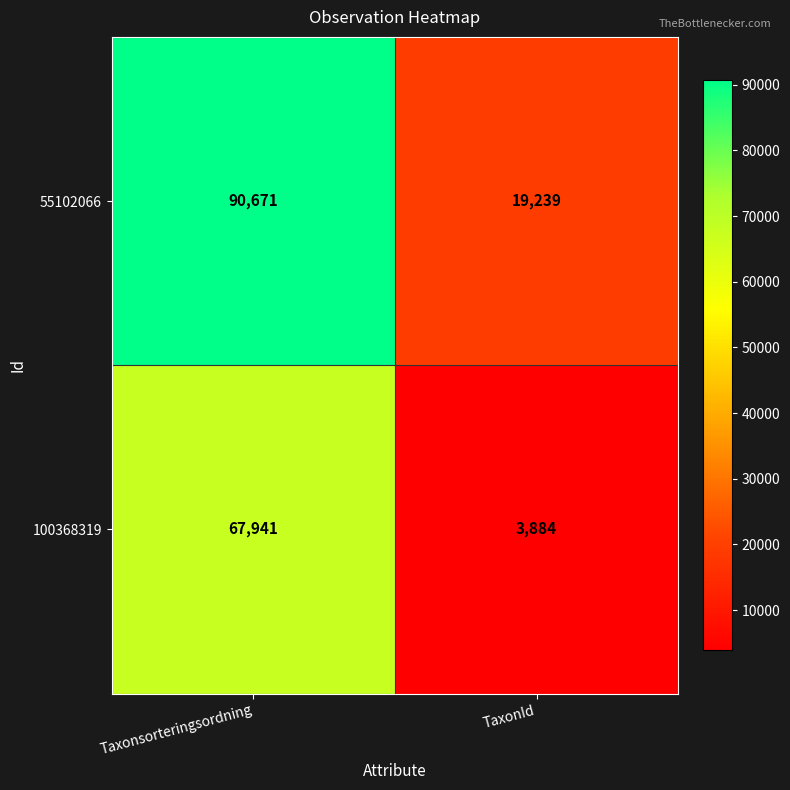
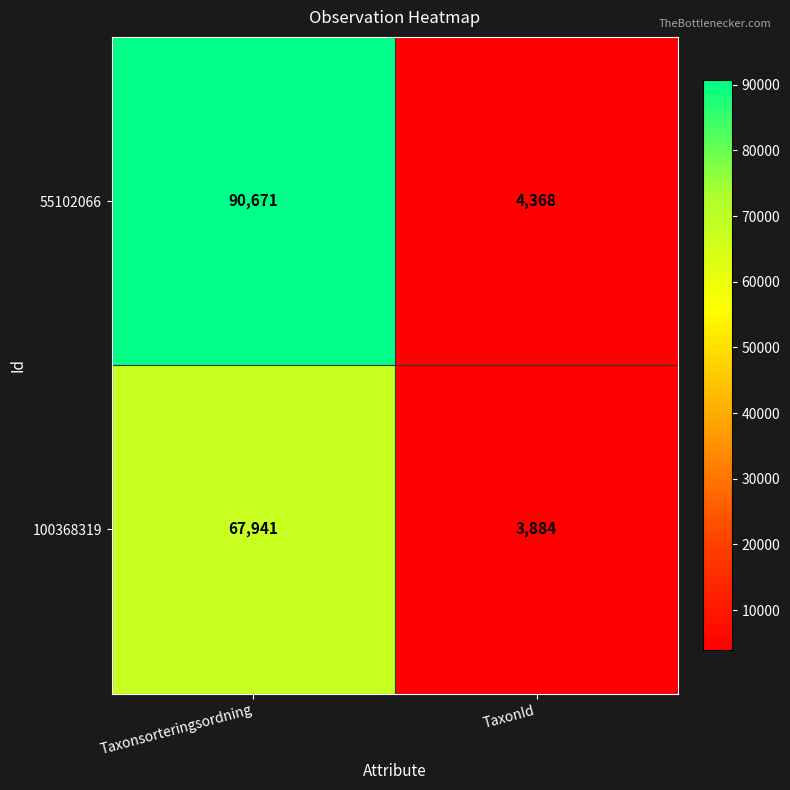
  {
    "55102066": {
      "Taxonsorteringsordning": "90,671",
-     "TaxonId": "19,239"
+     "TaxonId": "4,368"
    },
    "100368319": {
      "Taxonsorteringsordning": "67,941",
      "TaxonId": "3,884"
    }
  }
